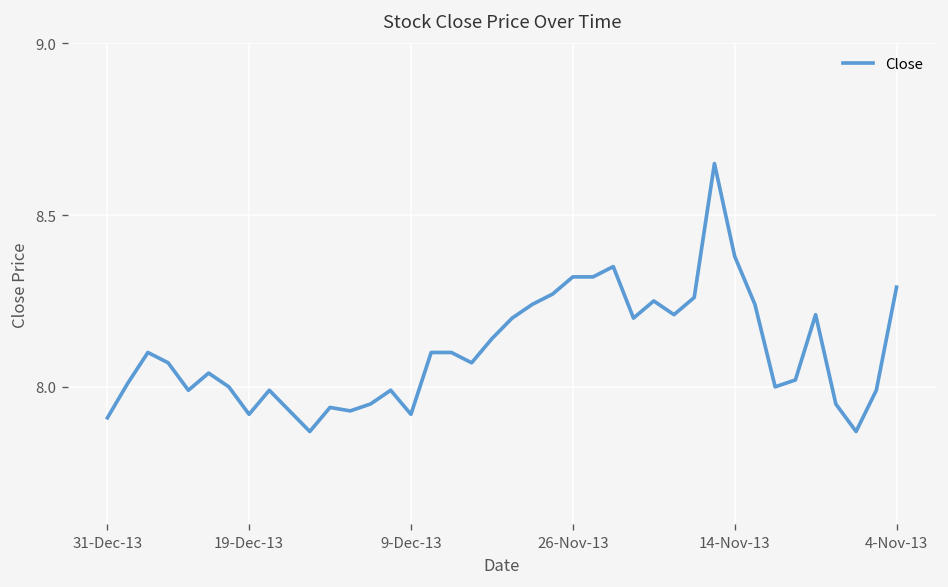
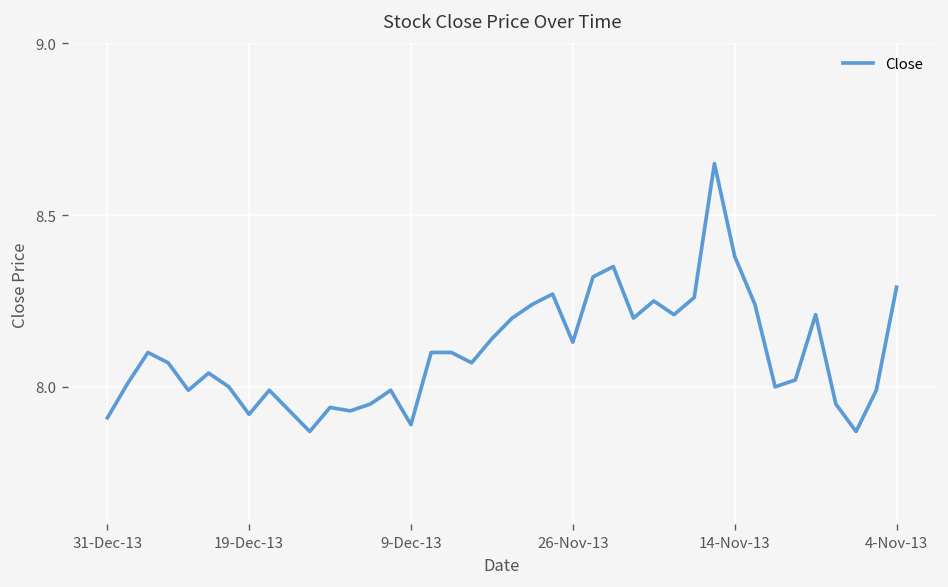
  {
    "31-Dec-13": 7.91,
    "19-Dec-13": 7.92,
-   "9-Dec-13": 7.92,
-   "26-Nov-13": 8.32,
+   "9-Dec-13": 7.89,
+   "26-Nov-13": 8.13,
    "14-Nov-13": 8.38,
    "4-Nov-13": 8.29
  }
